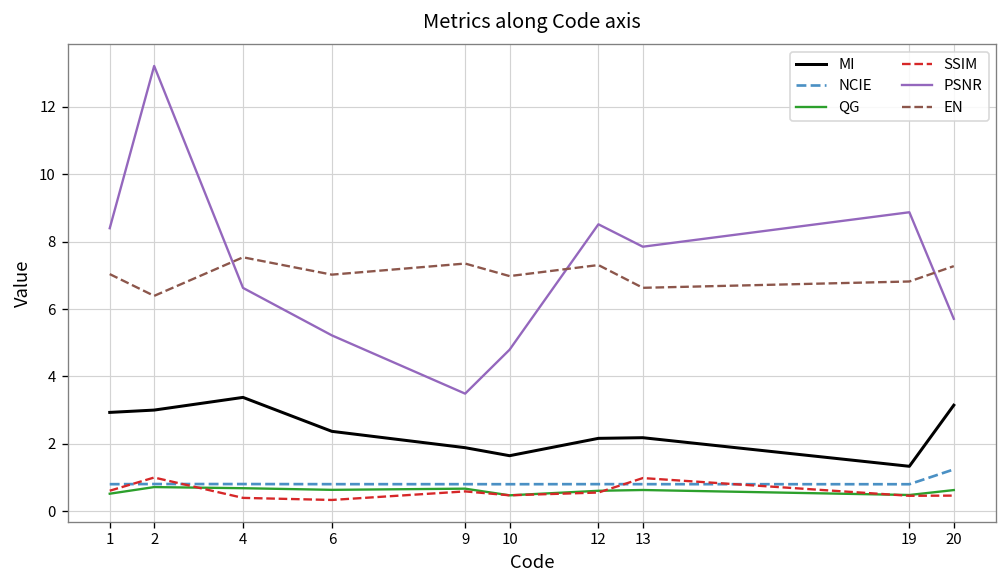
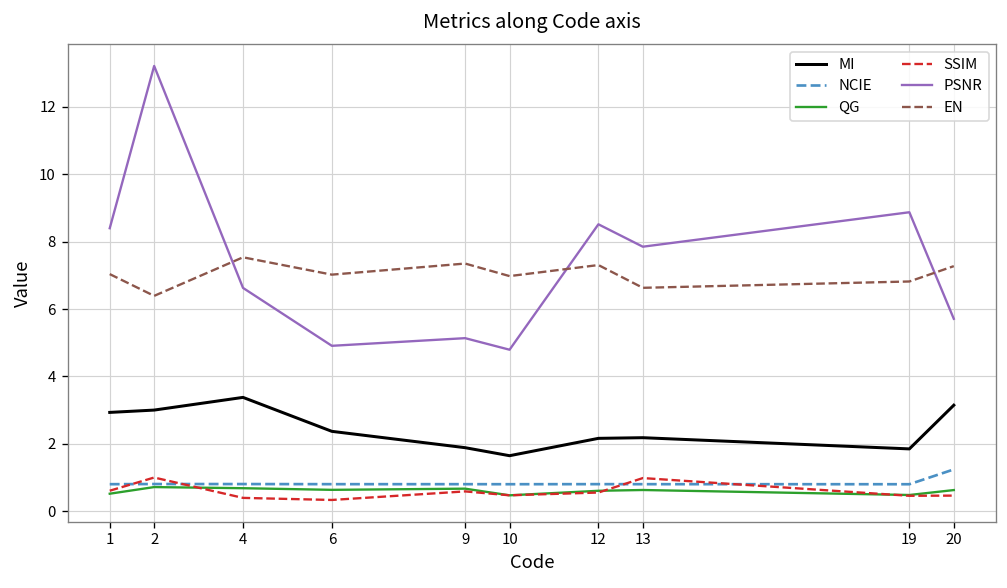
  {
    "MI": {
      "1": 2.9,
      "2": 3.0,
      "4": 3.4,
      "6": 2.4,
      "9": 1.9,
      "10": 1.6,
      "12": 2.2,
      "13": 2.2,
-     "19": 1.3,
+     "19": 1.9,
      "20": 3.1
    },
    "NCIE": {
      "1": 0.8,
      "4": 0.8,
      "6": 0.8,
      "9": 0.8,
      "10": 0.8,
      "12": 0.8,
      "13": 0.8,
      "19": 0.8,
      "20": 1.2
    },
    "QG": {
      "4": 0.7,
      "6": 0.6,
      "13": 0.6,
      "20": 0.6
    },
    "SSIM": {
      "2": 1.0,
      "4": 0.4,
      "6": 0.3,
      "13": 1.0,
      "20": 0.5
    },
    "PSNR": {
      "1": 8.4,
      "2": 13.2,
      "4": 6.6,
-     "6": 5.2,
-     "9": 3.5,
+     "6": 4.9,
+     "9": 5.1,
      "10": 4.8,
      "12": 8.5,
      "13": 7.8,
      "19": 8.9,
      "20": 5.7
    },
    "EN": {
      "1": 7.0,
      "2": 6.4,
      "4": 7.5,
      "6": 7.0,
      "9": 7.3,
      "10": 7.0,
      "12": 7.3,
      "13": 6.6,
      "19": 6.8,
      "20": 7.3
    }
  }
